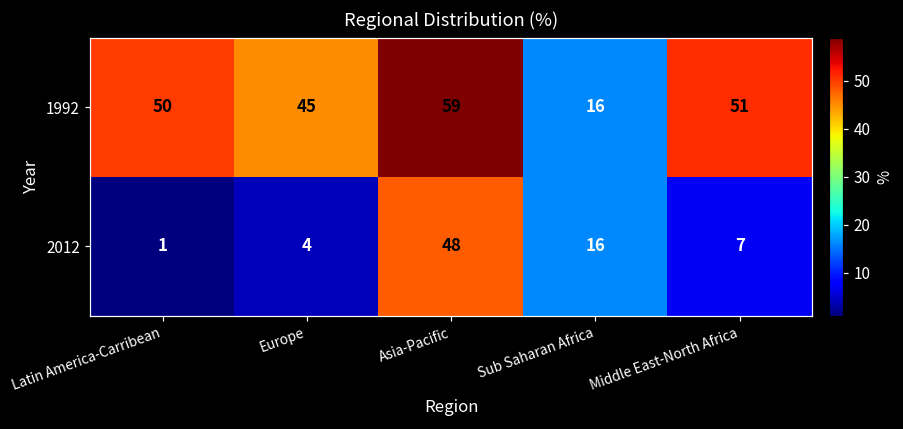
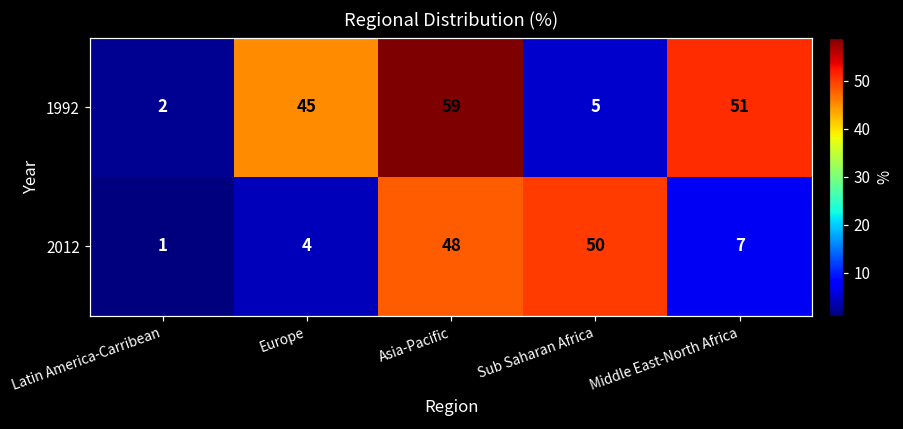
  {
    "1992": {
-     "Latin America-Carribean": 50,
+     "Latin America-Carribean": 2,
      "Europe": 45,
      "Asia-Pacific": 59,
-     "Sub Saharan Africa": 16,
+     "Sub Saharan Africa": 5,
      "Middle East-North Africa": 51
    },
    "2012": {
      "Latin America-Carribean": 1,
      "Europe": 4,
      "Asia-Pacific": 48,
-     "Sub Saharan Africa": 16,
+     "Sub Saharan Africa": 50,
      "Middle East-North Africa": 7
    }
  }
